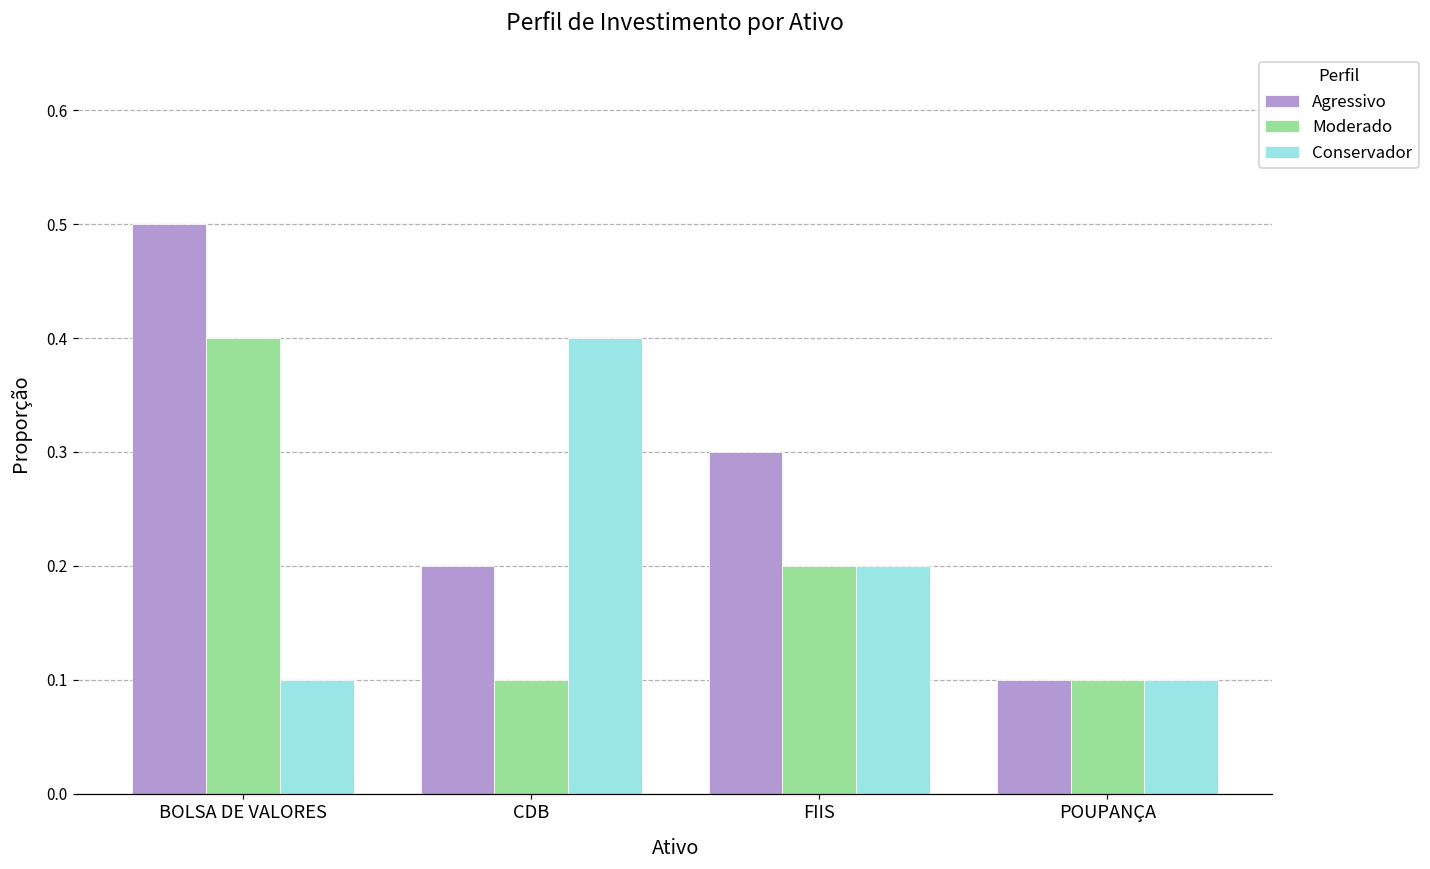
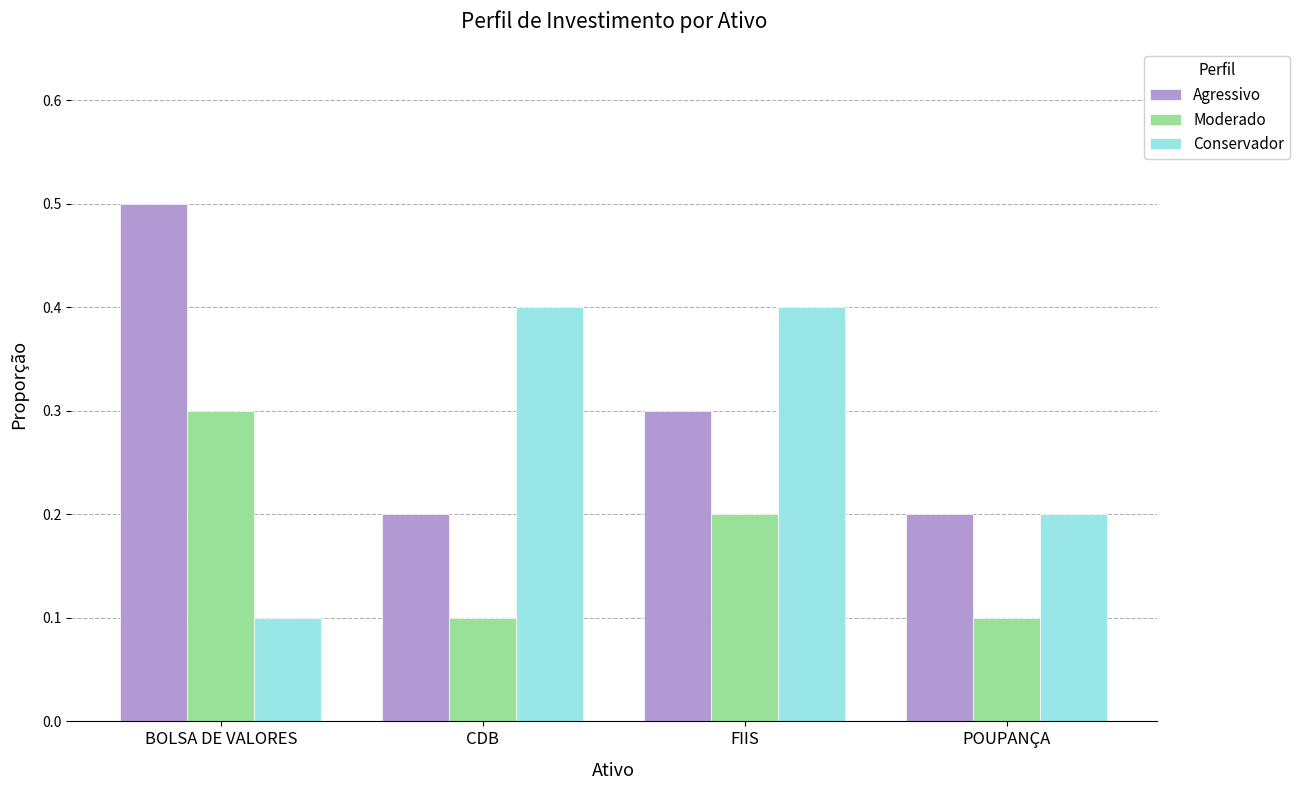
  {
    "Agressivo": {
      "BOLSA DE VALORES": 0.5,
      "CDB": 0.2,
      "FIIS": 0.3,
-     "POUPANÇA": 0.1
+     "POUPANÇA": 0.2
    },
    "Moderado": {
-     "BOLSA DE VALORES": 0.4,
+     "BOLSA DE VALORES": 0.3,
      "CDB": 0.1,
      "FIIS": 0.2,
      "POUPANÇA": 0.1
    },
    "Conservador": {
      "BOLSA DE VALORES": 0.1,
      "CDB": 0.4,
-     "FIIS": 0.2,
-     "POUPANÇA": 0.1
+     "FIIS": 0.4,
+     "POUPANÇA": 0.2
    }
  }
